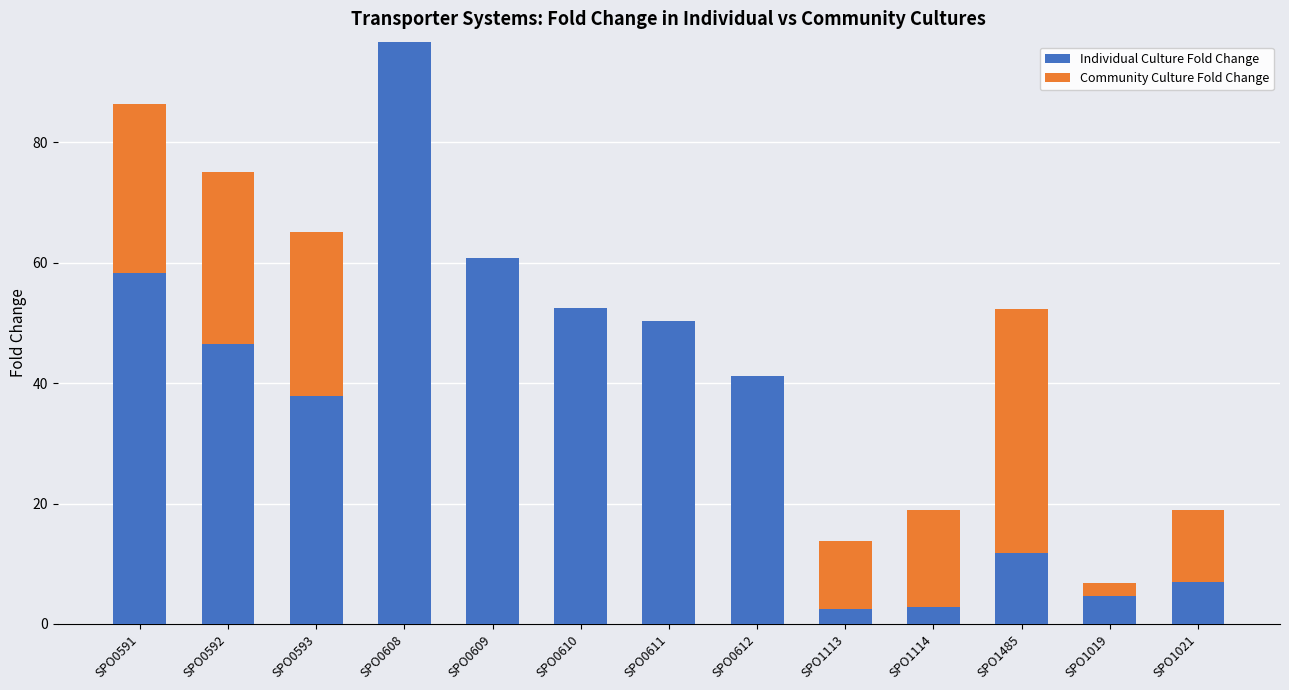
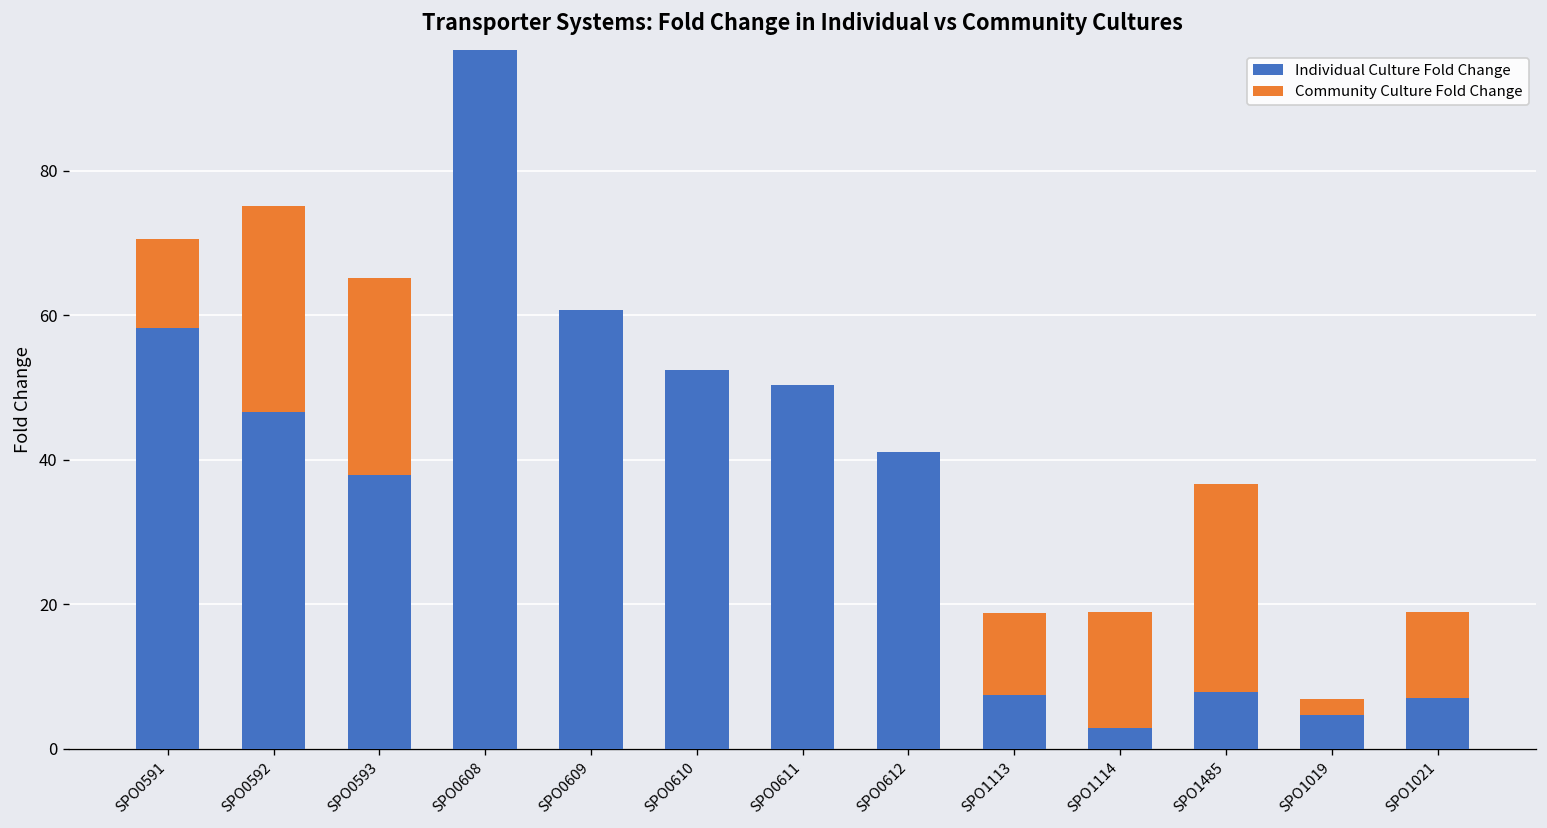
  {
    "Individual Culture Fold Change": {
      "SPO0591": 58,
      "SPO0592": 47,
      "SPO0593": 38,
      "SPO0608": 97,
      "SPO0609": 61,
      "SPO0610": 52,
      "SPO0611": 50,
      "SPO0612": 41,
-     "SPO1113": 2,
+     "SPO1113": 7,
      "SPO1114": 3,
-     "SPO1485": 12,
+     "SPO1485": 8,
      "SPO1019": 5,
      "SPO1021": 7
    },
    "Community Culture Fold Change": {
-     "SPO0591": 28,
+     "SPO0591": 12,
      "SPO0592": 29,
      "SPO0593": 27,
      "SPO0608": 0,
      "SPO0609": 0,
      "SPO0610": 0,
      "SPO0611": 0,
      "SPO0612": 0,
      "SPO1113": 11,
      "SPO1114": 16,
-     "SPO1485": 41,
+     "SPO1485": 29,
      "SPO1019": 2,
      "SPO1021": 12
    }
  }
